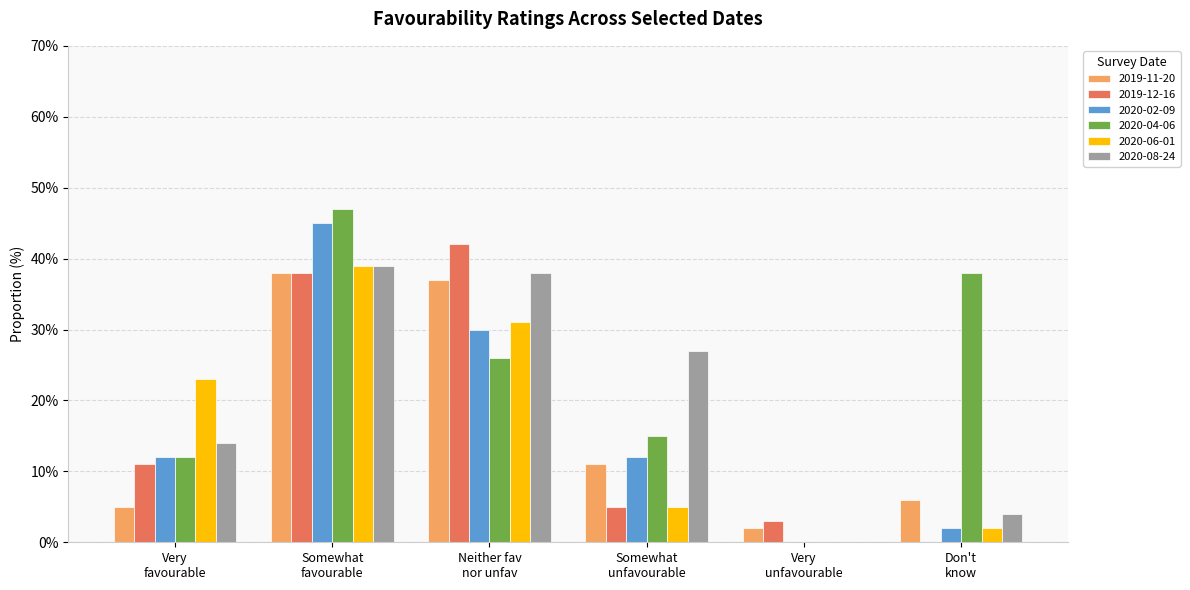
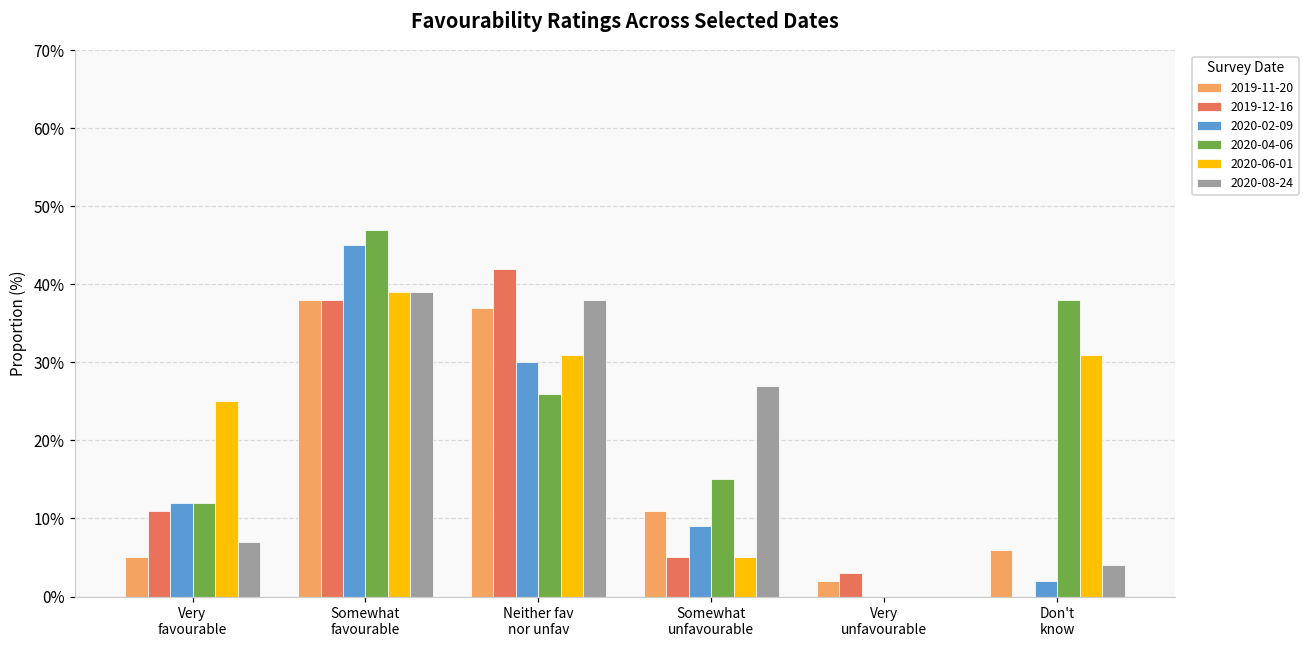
  {
    "2020-02-09": {
      "Very favourable": "12%",
      "Somewhat favourable": "45%",
      "Neither fav nor unfav": "30%",
-     "Somewhat unfavourable": "12%",
+     "Somewhat unfavourable": "9%",
      "Very unfavourable": "0%",
      "Don't know": "2%"
    },
    "2020-04-06": {
      "Very favourable": "12%",
      "Somewhat favourable": "47%",
      "Neither fav nor unfav": "26%",
      "Somewhat unfavourable": "15%",
      "Very unfavourable": "0%",
      "Don't know": "38%"
    },
    "2020-06-01": {
-     "Very favourable": "23%",
+     "Very favourable": "25%",
      "Somewhat favourable": "39%",
      "Neither fav nor unfav": "31%",
      "Somewhat unfavourable": "5%",
      "Very unfavourable": "0%",
-     "Don't know": "2%"
+     "Don't know": "31%"
    },
    "2020-08-24": {
-     "Very favourable": "14%",
+     "Very favourable": "7%",
      "Somewhat favourable": "39%",
      "Neither fav nor unfav": "38%",
      "Somewhat unfavourable": "27%",
      "Very unfavourable": "0%",
      "Don't know": "4%"
    }
  }
